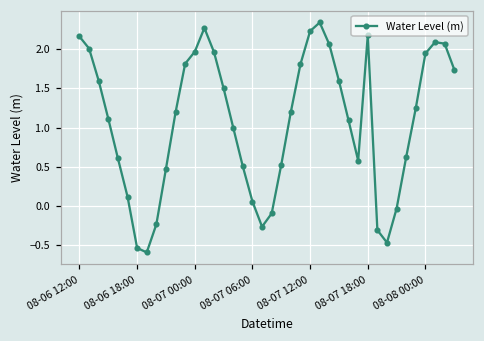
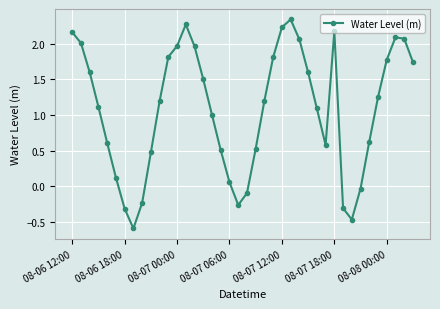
  {
    "08-06 12:00": 2.2,
-   "08-06 18:00": -0.5,
+   "08-06 18:00": -0.3,
    "08-07 00:00": 2.0,
    "08-07 06:00": 0.1,
    "08-07 12:00": 2.2,
-   "08-08 00:00": 1.9
+   "08-08 00:00": 1.8
  }
